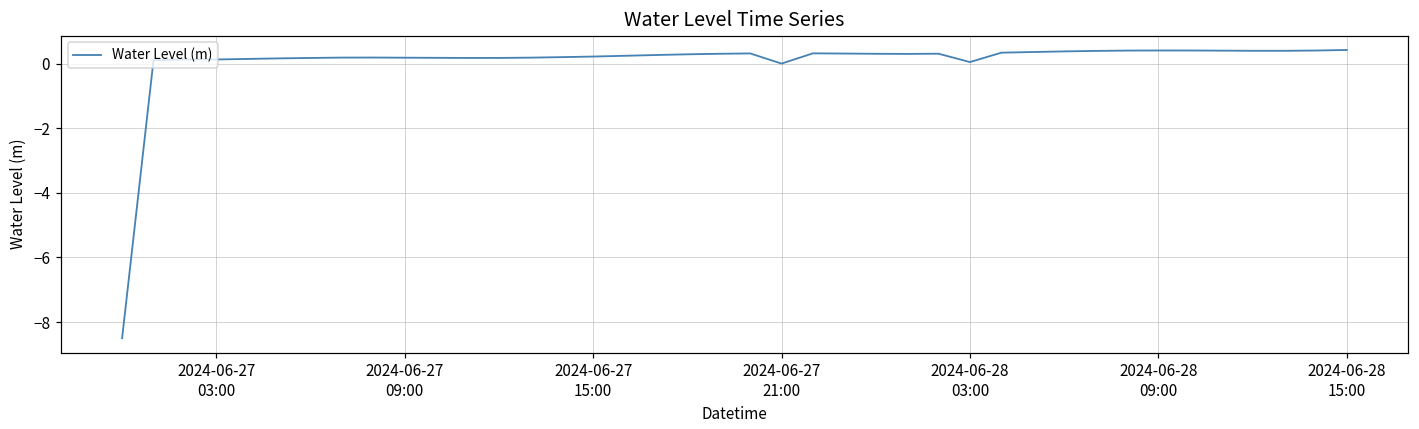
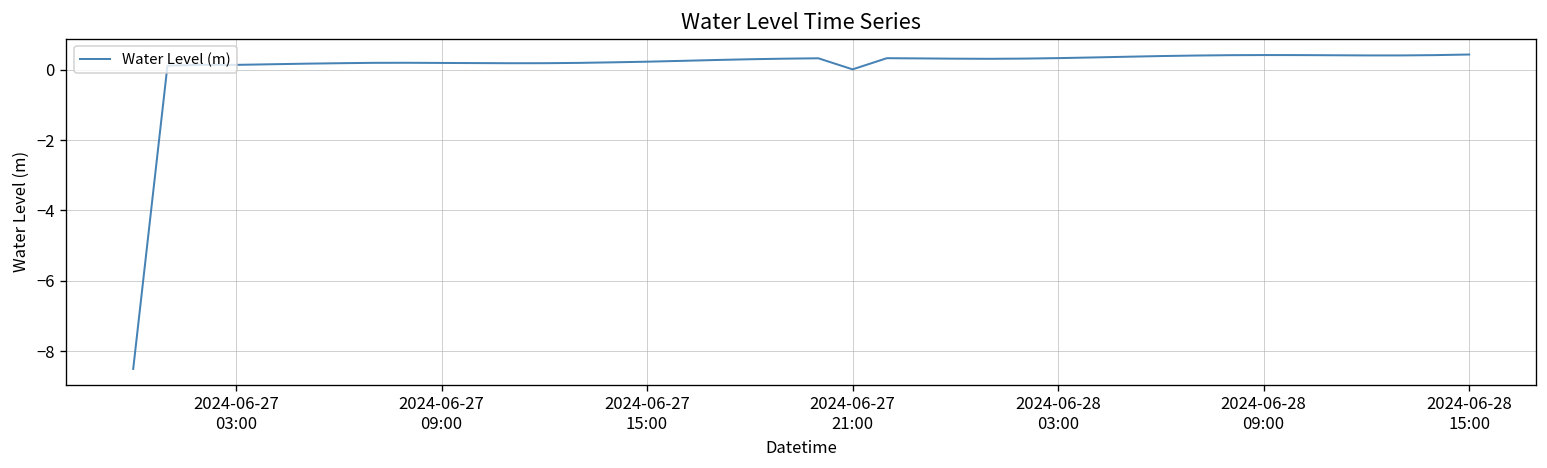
  {
    "2024-06-27 09:00": 0.2,
    "2024-06-27 15:00": 0.2,
    "2024-06-27 21:00": 0.0,
-   "2024-06-28 03:00": 0.1,
+   "2024-06-28 03:00": 0.3,
    "2024-06-28 09:00": 0.4,
    "2024-06-28 15:00": 0.4
  }
